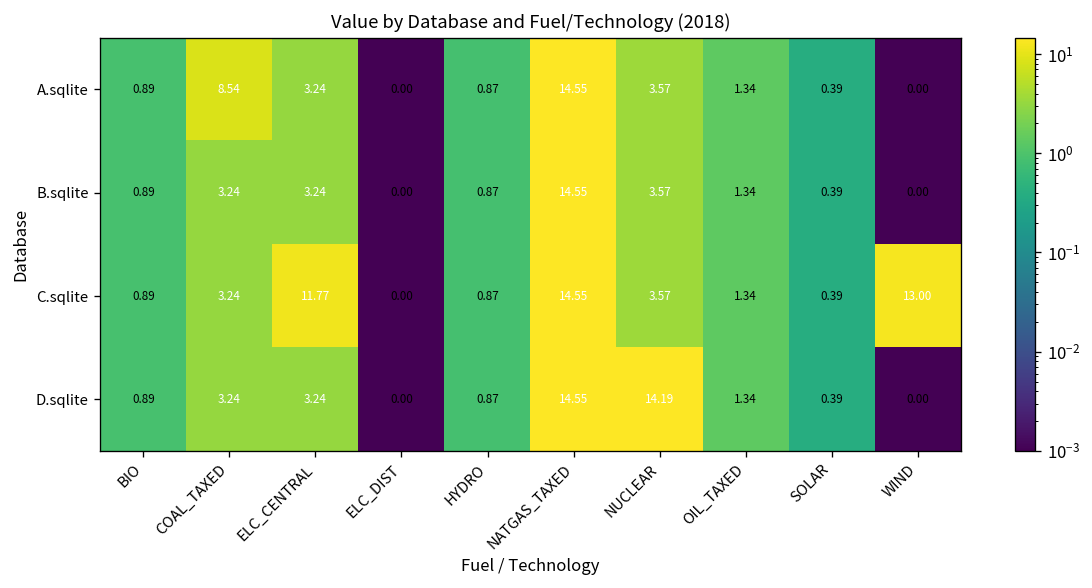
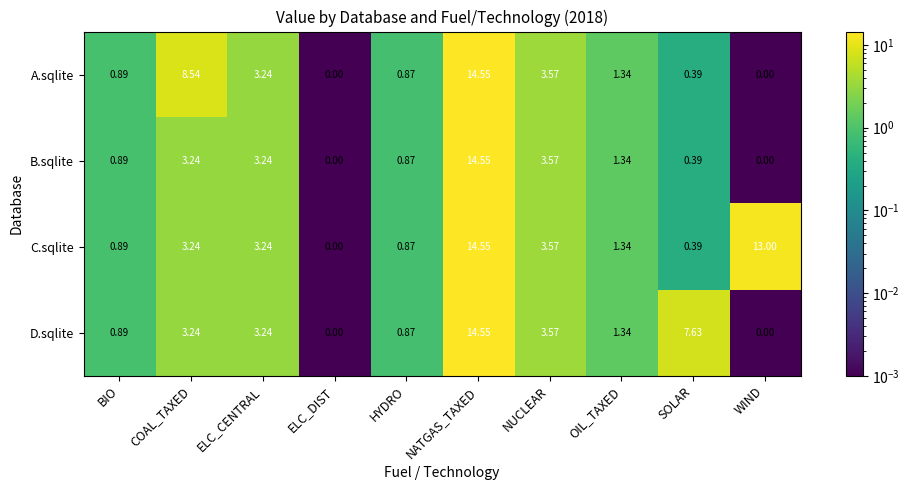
  {
    "A.sqlite": {
      "BIO": 0.89,
      "COAL_TAXED": 8.54,
      "ELC_CENTRAL": 3.24,
      "ELC_DIST": 0.00,
      "HYDRO": 0.87,
      "NATGAS_TAXED": 14.55,
      "NUCLEAR": 3.57,
      "OIL_TAXED": 1.34,
      "SOLAR": 0.39,
      "WIND": 0.00
    },
    "B.sqlite": {
      "BIO": 0.89,
      "COAL_TAXED": 3.24,
      "ELC_CENTRAL": 3.24,
      "ELC_DIST": 0.00,
      "HYDRO": 0.87,
      "NATGAS_TAXED": 14.55,
      "NUCLEAR": 3.57,
      "OIL_TAXED": 1.34,
      "SOLAR": 0.39,
      "WIND": 0.00
    },
    "C.sqlite": {
      "BIO": 0.89,
      "COAL_TAXED": 3.24,
-     "ELC_CENTRAL": 11.77,
+     "ELC_CENTRAL": 3.24,
      "ELC_DIST": 0.00,
      "HYDRO": 0.87,
      "NATGAS_TAXED": 14.55,
      "NUCLEAR": 3.57,
      "OIL_TAXED": 1.34,
      "SOLAR": 0.39,
      "WIND": 13.00
    },
    "D.sqlite": {
      "BIO": 0.89,
      "COAL_TAXED": 3.24,
      "ELC_CENTRAL": 3.24,
      "ELC_DIST": 0.00,
      "HYDRO": 0.87,
      "NATGAS_TAXED": 14.55,
-     "NUCLEAR": 14.19,
+     "NUCLEAR": 3.57,
      "OIL_TAXED": 1.34,
-     "SOLAR": 0.39,
+     "SOLAR": 7.63,
      "WIND": 0.00
    }
  }
